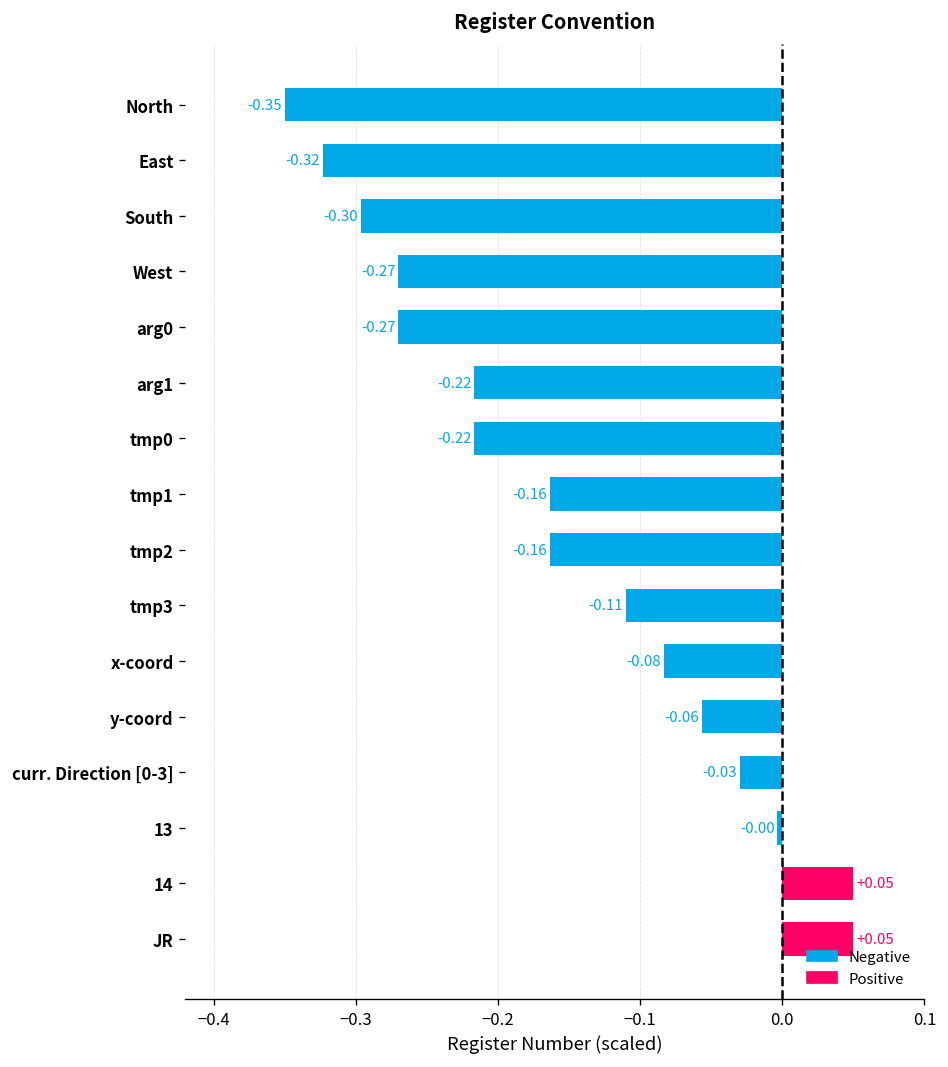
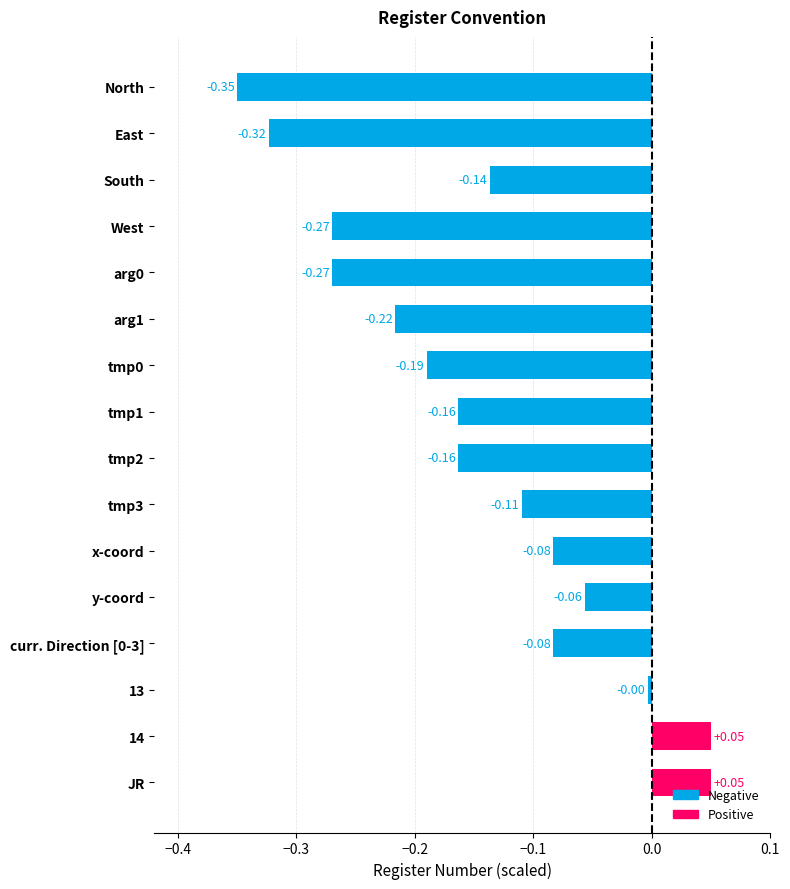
  {
    "North": "-0.35",
    "East": "-0.32",
-   "South": "-0.30",
+   "South": "-0.14",
    "West": "-0.27",
    "arg0": "-0.27",
    "arg1": "-0.22",
-   "tmp0": "-0.22",
+   "tmp0": "-0.19",
    "tmp1": "-0.16",
    "tmp2": "-0.16",
    "tmp3": "-0.11",
    "x-coord": "-0.08",
    "y-coord": "-0.06",
-   "curr. Direction [0-3]": "-0.03",
+   "curr. Direction [0-3]": "-0.08",
    "13": "-0.00",
    "14": "+0.05",
    "JR": "+0.05"
  }
